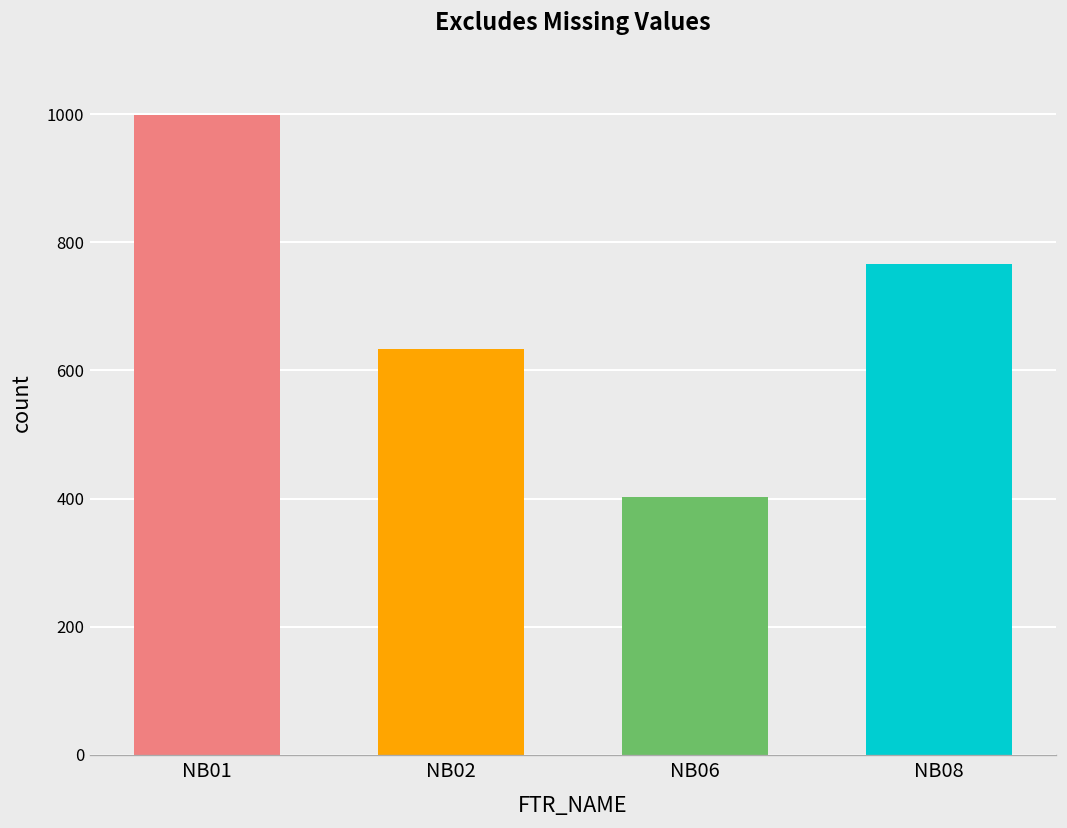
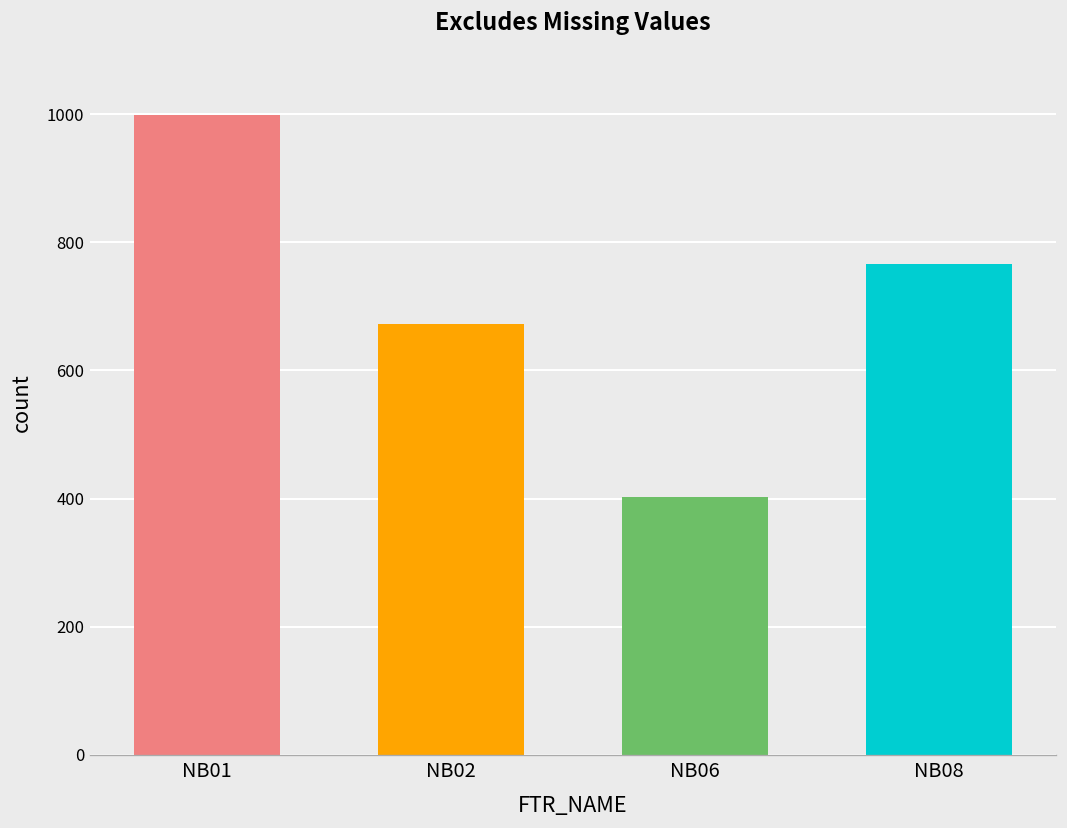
  {
    "NB01": 1000,
-   "NB02": 630,
+   "NB02": 670,
    "NB06": 400,
    "NB08": 770
  }
